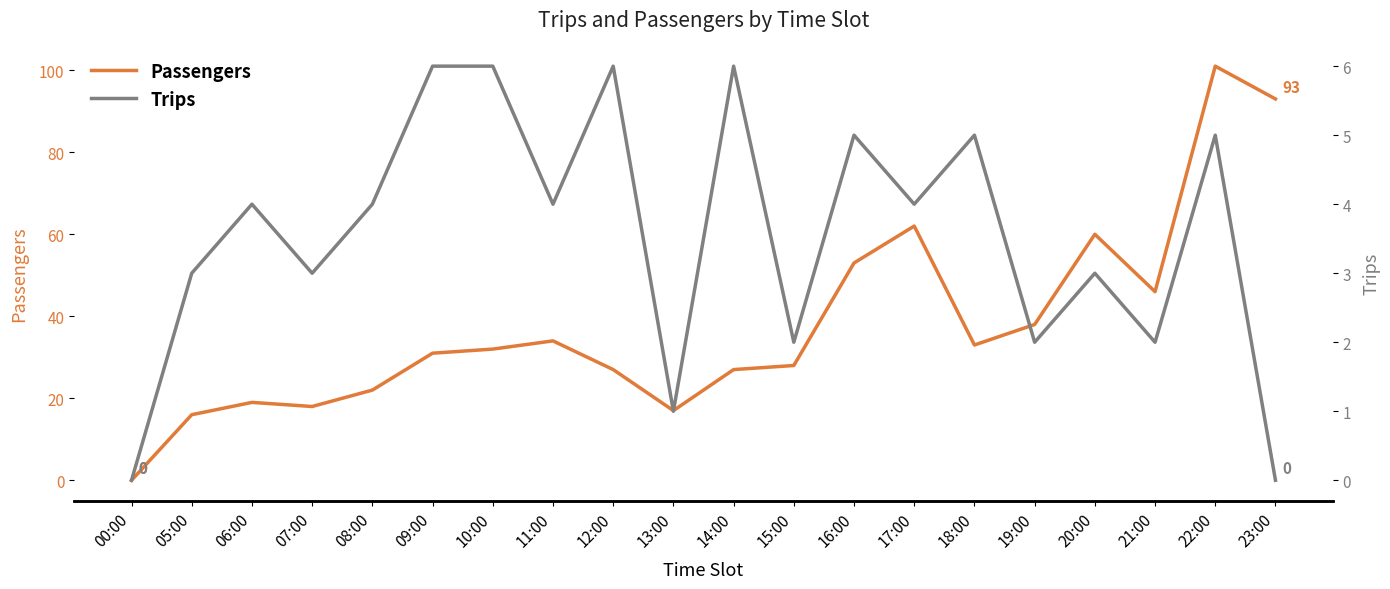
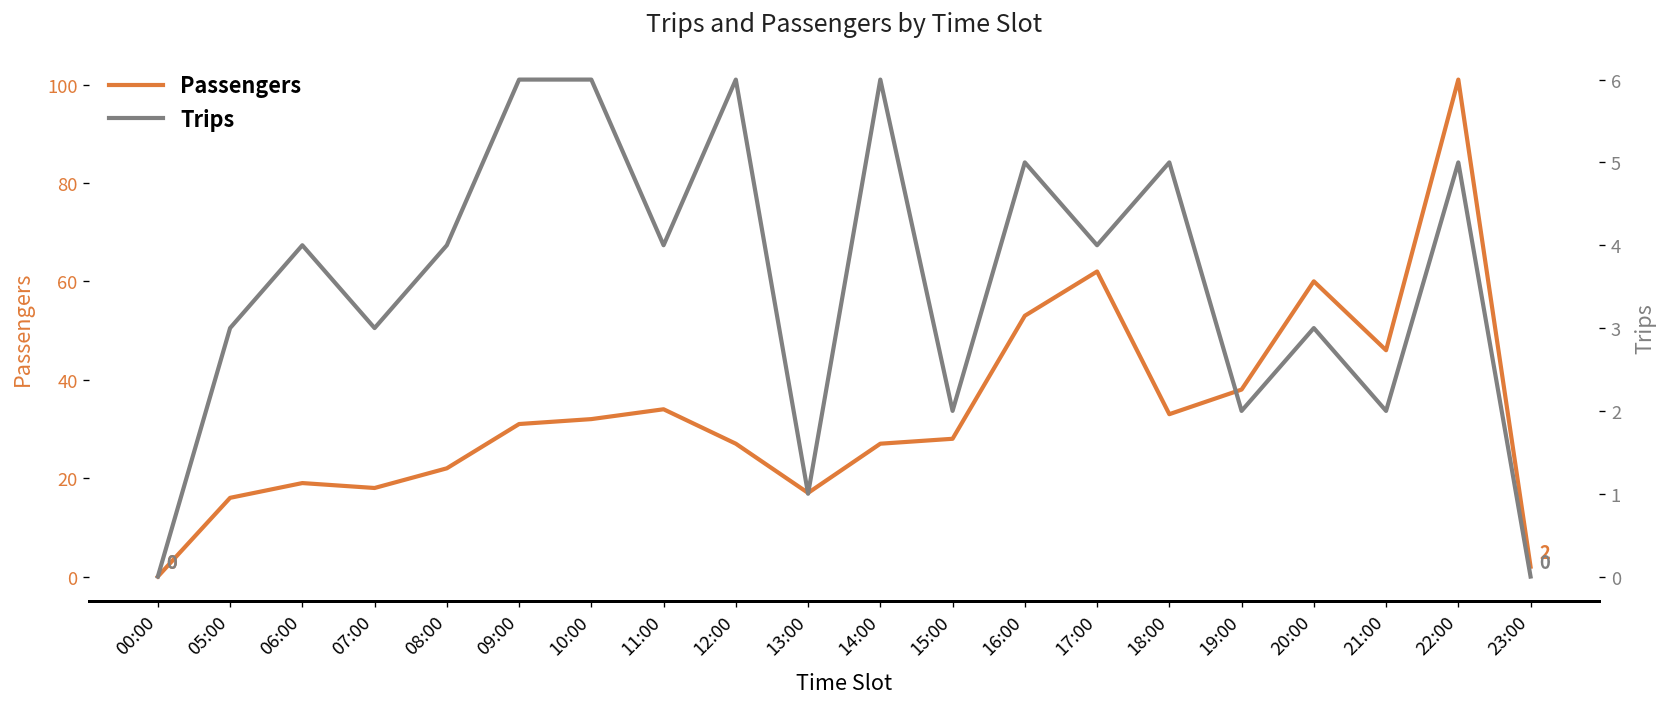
  {
    "Passengers": {
-     "23:00": 93
+     "23:00": 2
    },
    "Trips": {
      "23:00": 0
    }
  }
